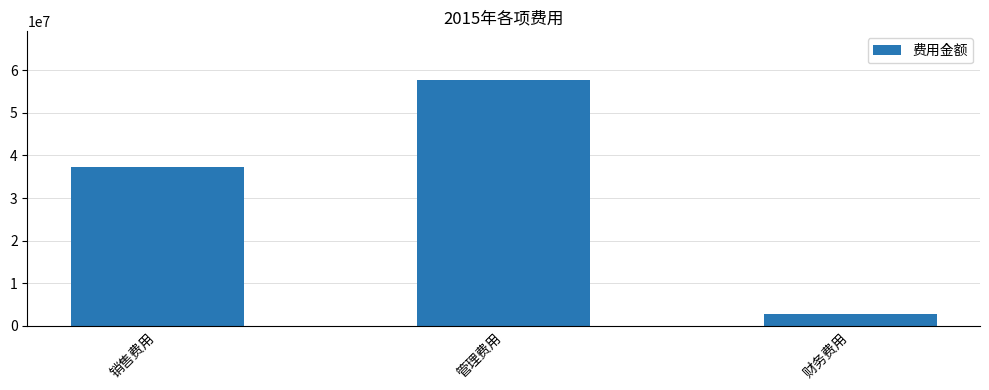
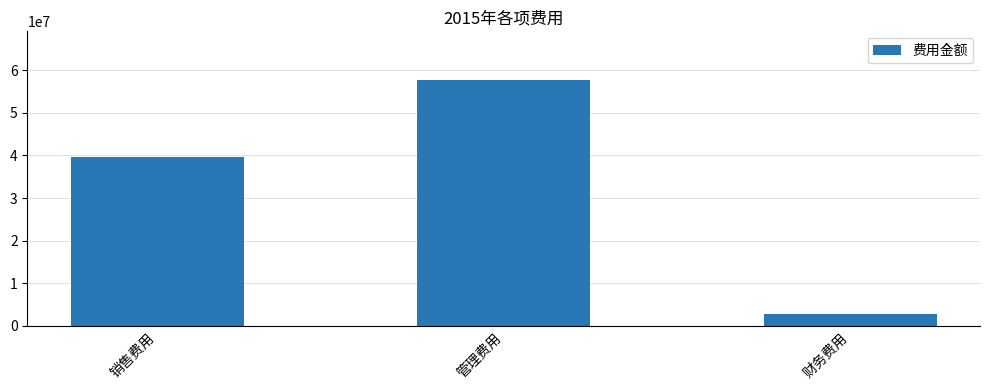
  {
-   "销售费用": 37000000,
+   "销售费用": 40000000,
    "管理费用": 58000000,
    "财务费用": 3000000
  }
